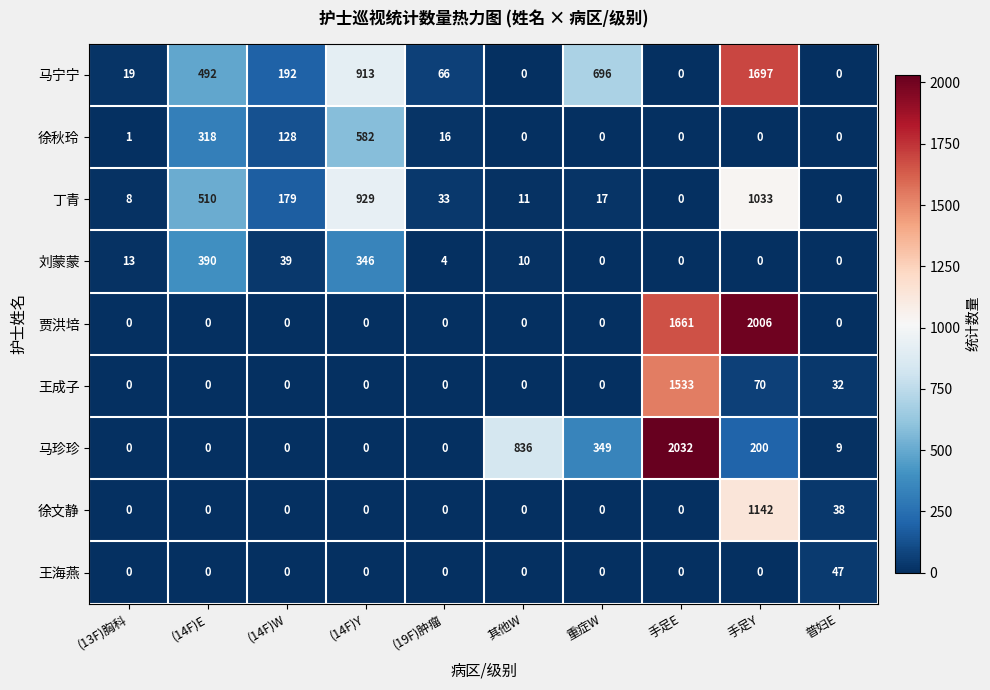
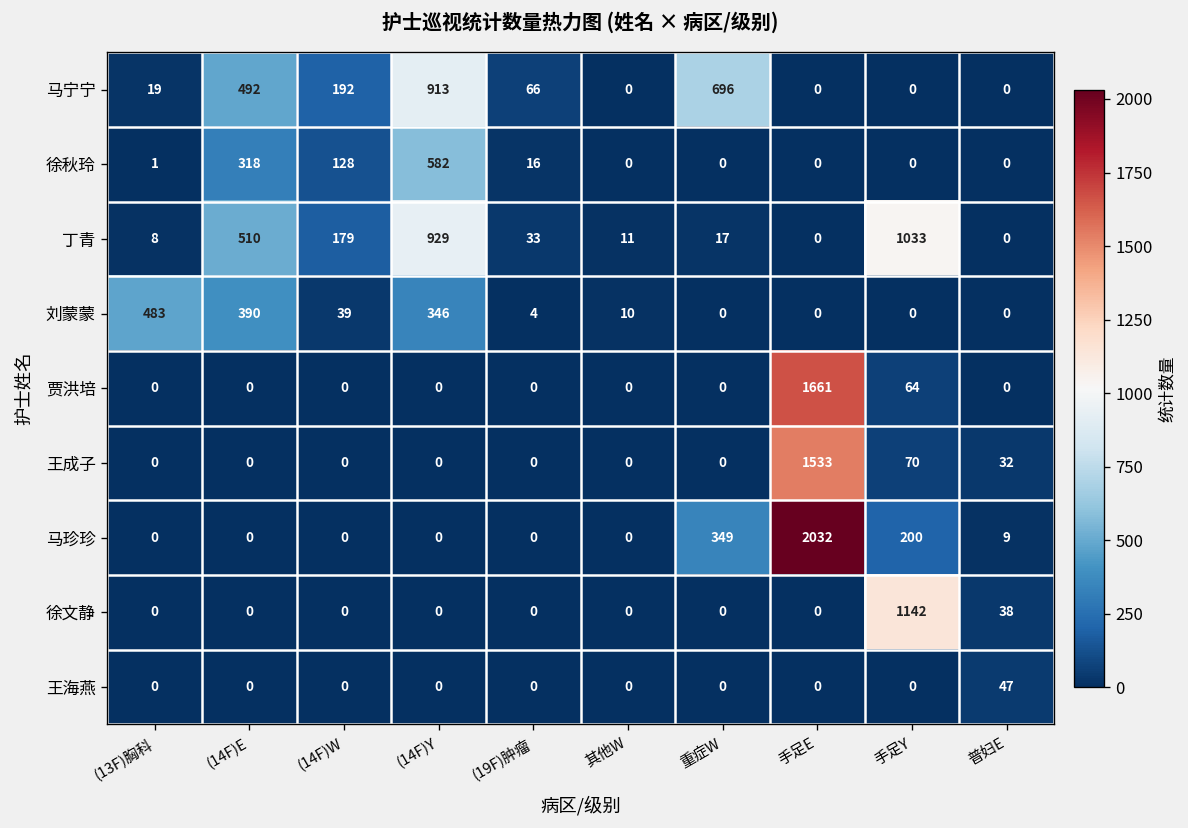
  {
    "马宁宁": {
      "(13F)胸科": 19,
      "(14F)E": 492,
      "(14F)W": 192,
      "(14F)Y": 913,
      "(19F)肿瘤": 66,
      "其他W": 0,
      "重症W": 696,
      "手足E": 0,
-     "手足Y": 1697,
+     "手足Y": 0,
      "普妇E": 0
    },
    "徐秋玲": {
      "(13F)胸科": 1,
      "(14F)E": 318,
      "(14F)W": 128,
      "(14F)Y": 582,
      "(19F)肿瘤": 16,
      "其他W": 0,
      "重症W": 0,
      "手足E": 0,
      "手足Y": 0,
      "普妇E": 0
    },
    "丁青": {
      "(13F)胸科": 8,
      "(14F)E": 510,
      "(14F)W": 179,
      "(14F)Y": 929,
      "(19F)肿瘤": 33,
      "其他W": 11,
      "重症W": 17,
      "手足E": 0,
      "手足Y": 1033,
      "普妇E": 0
    },
    "刘蒙蒙": {
-     "(13F)胸科": 13,
+     "(13F)胸科": 483,
      "(14F)E": 390,
      "(14F)W": 39,
      "(14F)Y": 346,
      "(19F)肿瘤": 4,
      "其他W": 10,
      "重症W": 0,
      "手足E": 0,
      "手足Y": 0,
      "普妇E": 0
    },
    "贾洪培": {
      "(13F)胸科": 0,
      "(14F)E": 0,
      "(14F)W": 0,
      "(14F)Y": 0,
      "(19F)肿瘤": 0,
      "其他W": 0,
      "重症W": 0,
      "手足E": 1661,
-     "手足Y": 2006,
+     "手足Y": 64,
      "普妇E": 0
    },
    "王成子": {
      "(13F)胸科": 0,
      "(14F)E": 0,
      "(14F)W": 0,
      "(14F)Y": 0,
      "(19F)肿瘤": 0,
      "其他W": 0,
      "重症W": 0,
      "手足E": 1533,
      "手足Y": 70,
      "普妇E": 32
    },
    "马珍珍": {
      "(13F)胸科": 0,
      "(14F)E": 0,
      "(14F)W": 0,
      "(14F)Y": 0,
      "(19F)肿瘤": 0,
-     "其他W": 836,
+     "其他W": 0,
      "重症W": 349,
      "手足E": 2032,
      "手足Y": 200,
      "普妇E": 9
    },
    "徐文静": {
      "(13F)胸科": 0,
      "(14F)E": 0,
      "(14F)W": 0,
      "(14F)Y": 0,
      "(19F)肿瘤": 0,
      "其他W": 0,
      "重症W": 0,
      "手足E": 0,
      "手足Y": 1142,
      "普妇E": 38
    },
    "王海燕": {
      "(13F)胸科": 0,
      "(14F)E": 0,
      "(14F)W": 0,
      "(14F)Y": 0,
      "(19F)肿瘤": 0,
      "其他W": 0,
      "重症W": 0,
      "手足E": 0,
      "手足Y": 0,
      "普妇E": 47
    }
  }
